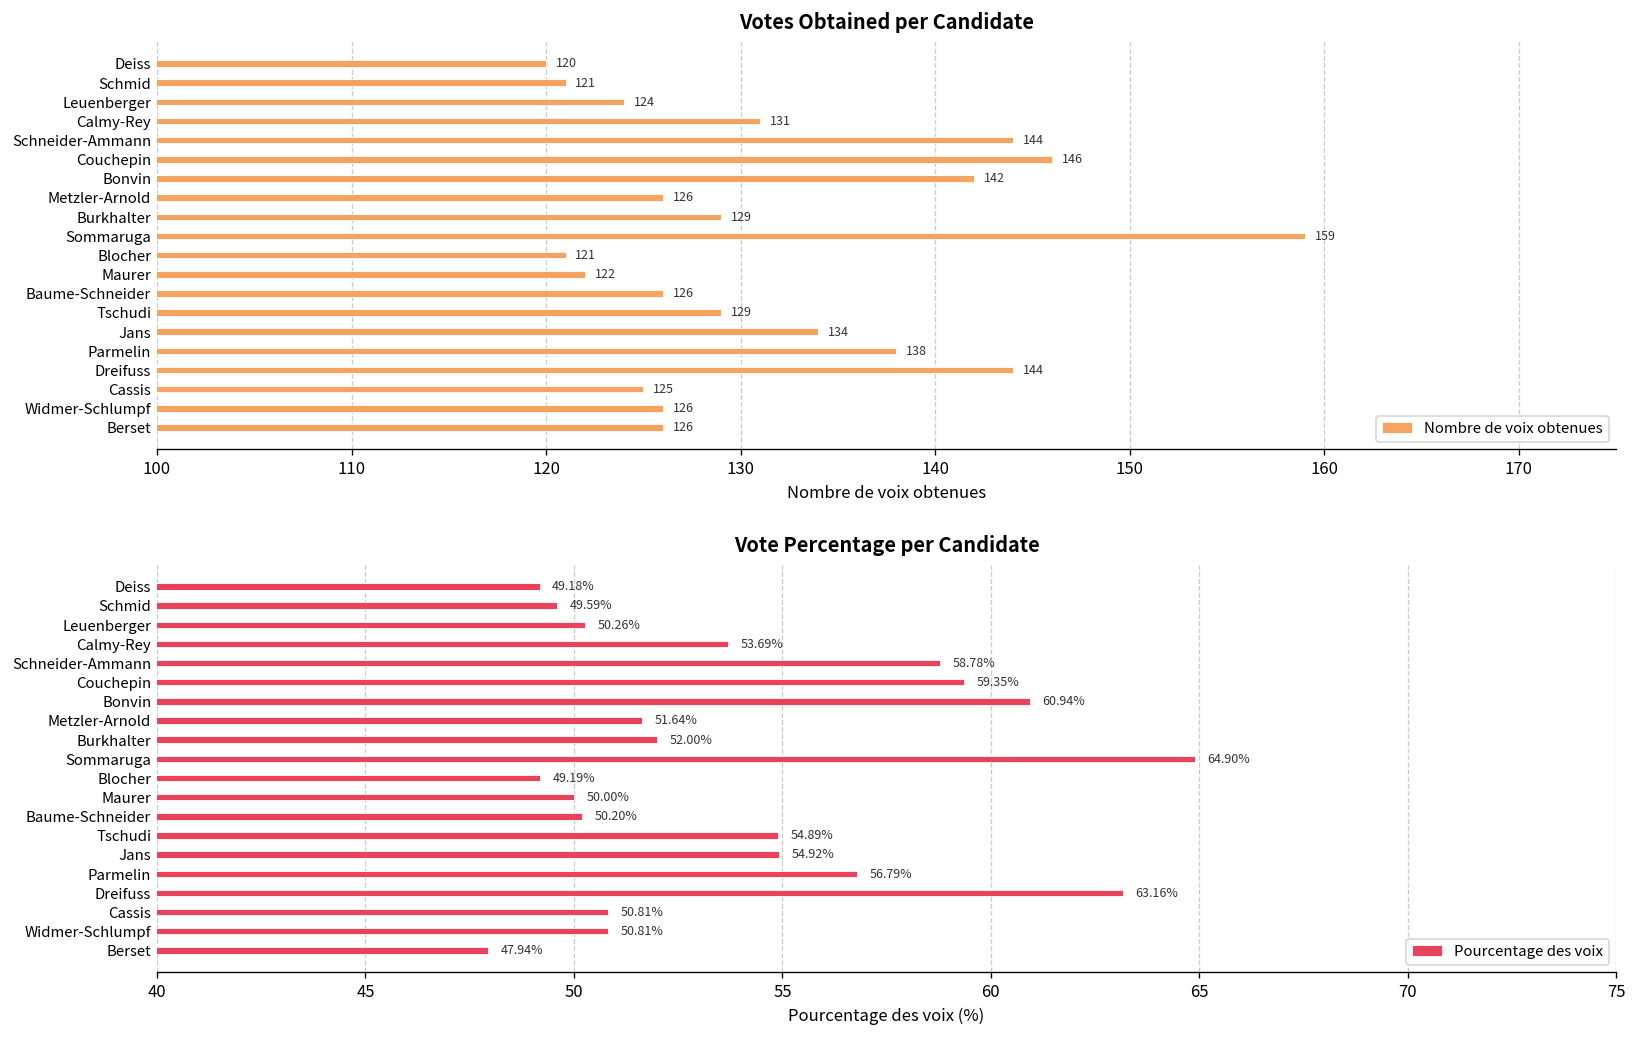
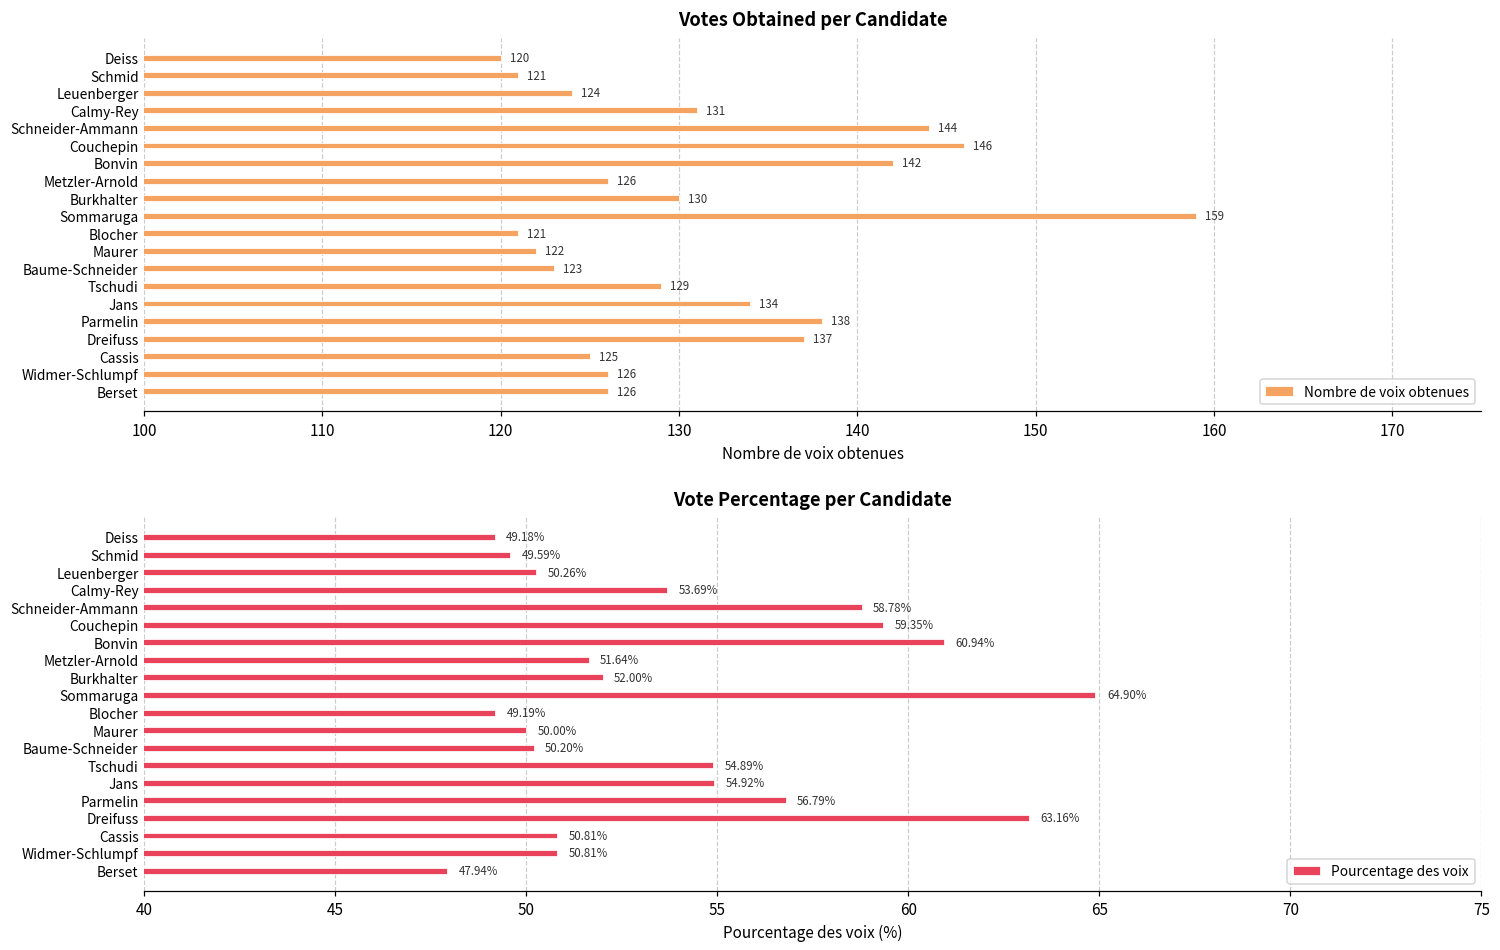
  {
    "Votes Obtained per Candidate": {
      "Deiss": "120",
      "Schmid": "121",
      "Leuenberger": "124",
      "Calmy-Rey": "131",
      "Schneider-Ammann": "144",
      "Couchepin": "146",
      "Bonvin": "142",
      "Metzler-Arnold": "126",
-     "Burkhalter": "129",
+     "Burkhalter": "130",
      "Sommaruga": "159",
      "Blocher": "121",
      "Maurer": "122",
-     "Baume-Schneider": "126",
+     "Baume-Schneider": "123",
      "Tschudi": "129",
      "Jans": "134",
      "Parmelin": "138",
-     "Dreifuss": "144",
+     "Dreifuss": "137",
      "Cassis": "125",
      "Widmer-Schlumpf": "126",
      "Berset": "126"
    },
    "Vote Percentage per Candidate": {
      "Deiss": "49.18%",
      "Schmid": "49.59%",
      "Leuenberger": "50.26%",
      "Calmy-Rey": "53.69%",
      "Schneider-Ammann": "58.78%",
      "Couchepin": "59.35%",
      "Bonvin": "60.94%",
      "Metzler-Arnold": "51.64%",
      "Burkhalter": "52.00%",
      "Sommaruga": "64.90%",
      "Blocher": "49.19%",
      "Maurer": "50.00%",
      "Baume-Schneider": "50.20%",
      "Tschudi": "54.89%",
      "Jans": "54.92%",
      "Parmelin": "56.79%",
      "Dreifuss": "63.16%",
      "Cassis": "50.81%",
      "Widmer-Schlumpf": "50.81%",
      "Berset": "47.94%"
    }
  }
